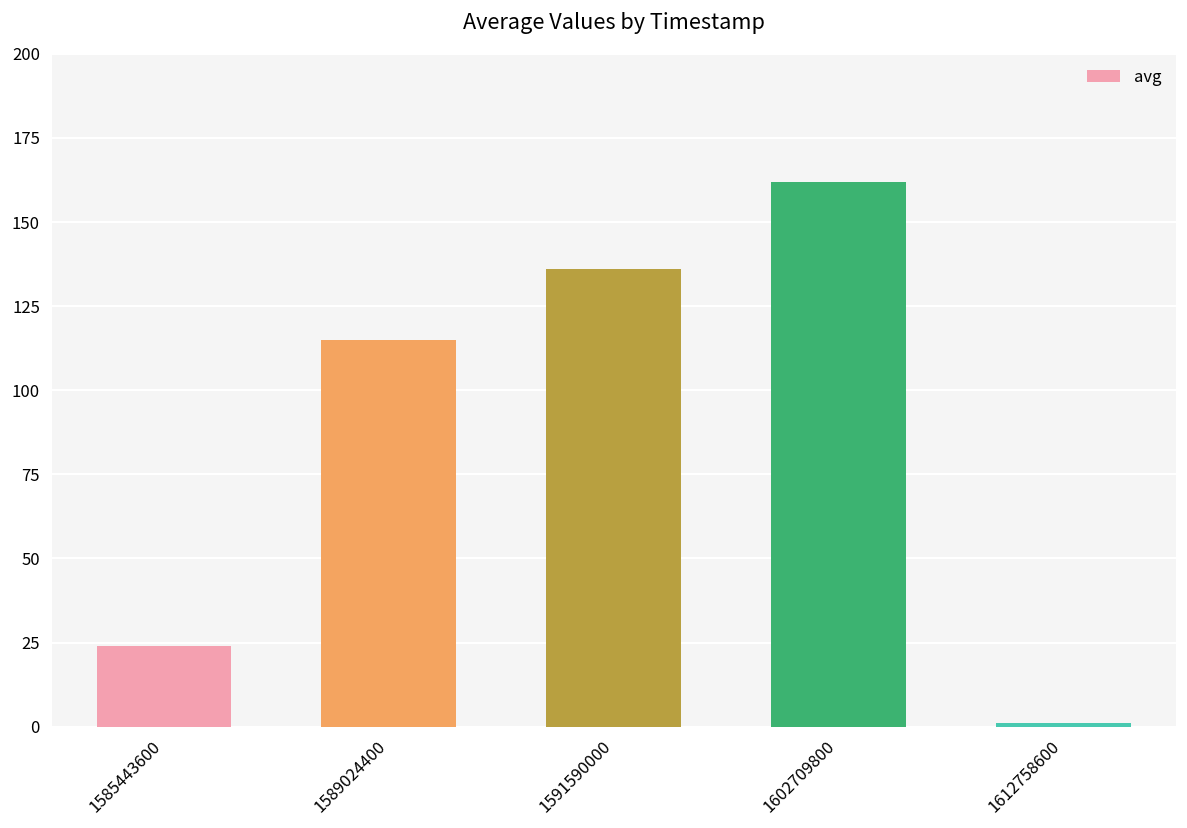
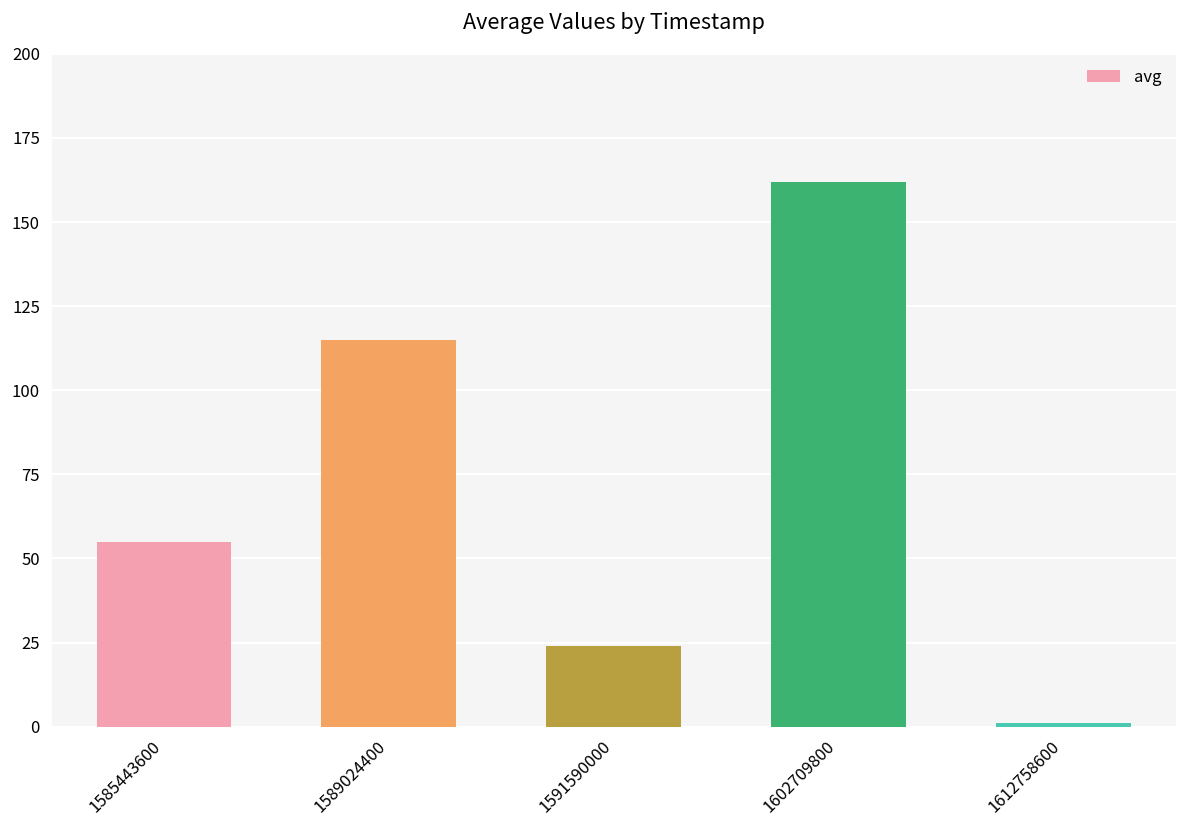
  {
-   "1585443600": 24,
+   "1585443600": 55,
    "1589024400": 115,
-   "1591590000": 136,
+   "1591590000": 24,
    "1602709800": 162,
    "1612758600": 1
  }
